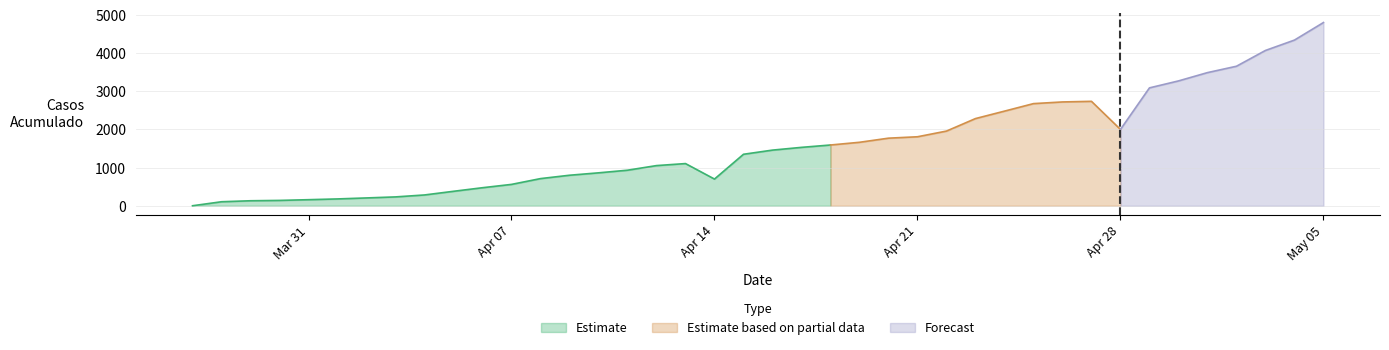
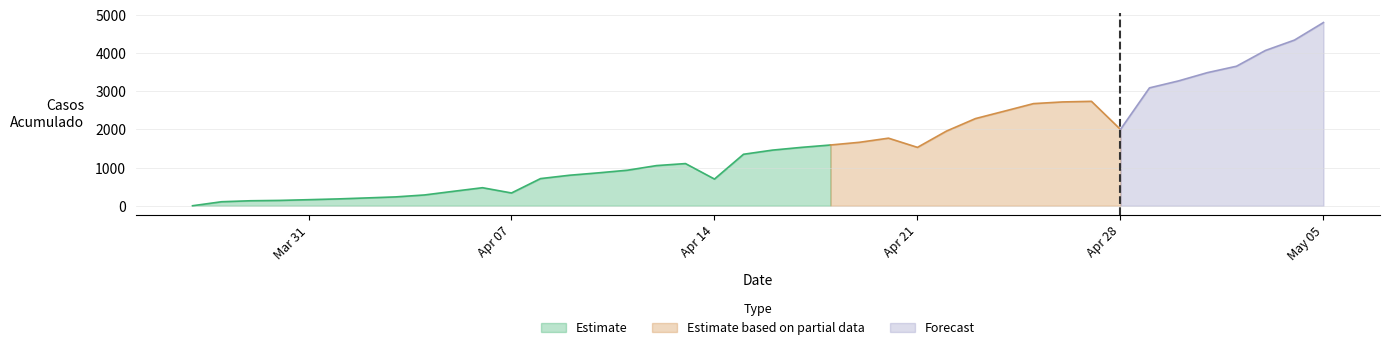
  {
    "Estimate": {
      "Mar 31": 200,
-     "Apr 07": 600,
+     "Apr 07": 300,
      "Apr 14": 700
    },
    "Estimate based on partial data": {
-     "Apr 21": 1800
+     "Apr 21": 1500
    },
    "Forecast": {
      "May 05": 4800
    }
  }
